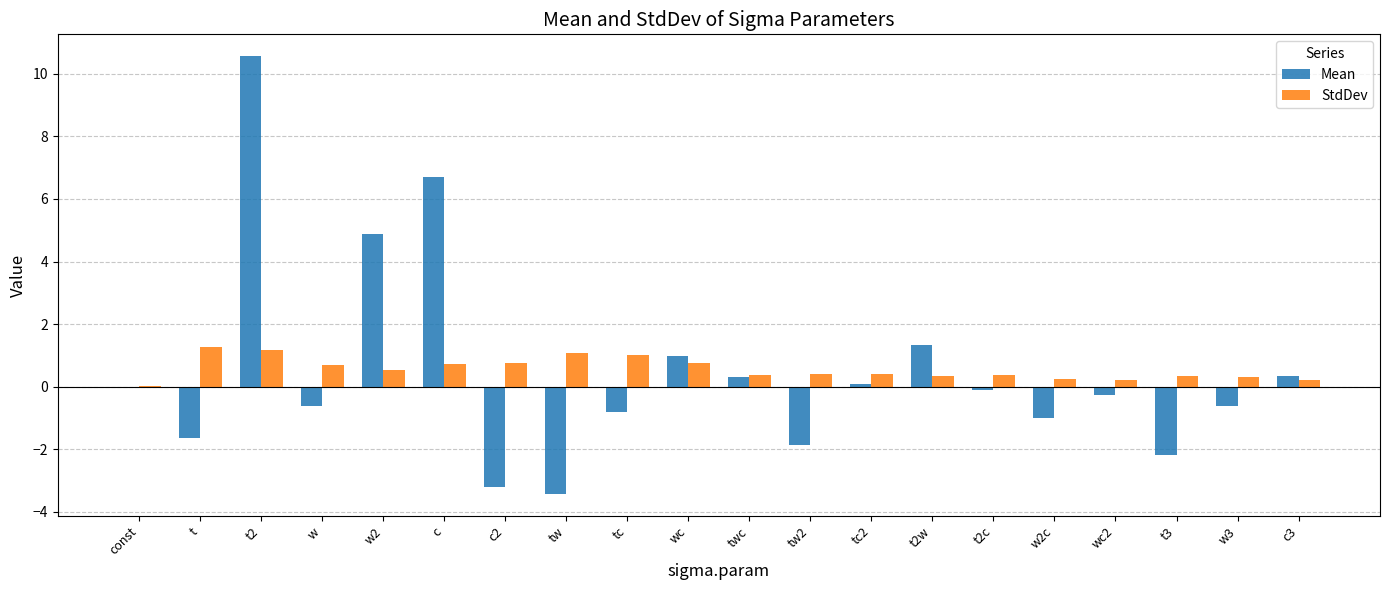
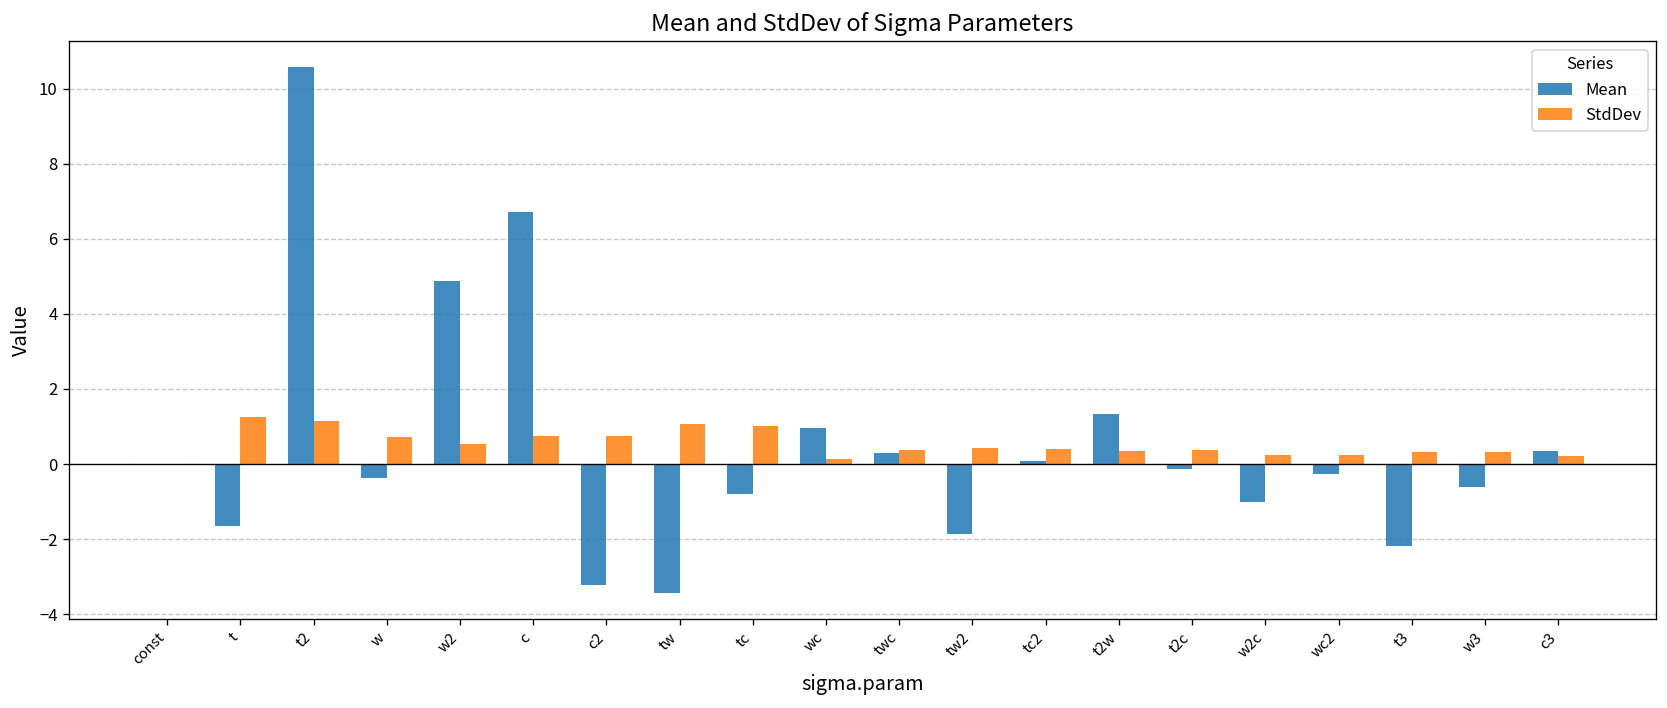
  {
    "Mean": {
      "t": -1.6,
      "t2": 10.6,
-     "w": -0.6,
+     "w": -0.4,
      "w2": 4.9,
      "c": 6.7,
      "c2": -3.2,
      "tw": -3.4,
      "tc": -0.8,
      "wc": 1.0,
      "twc": 0.3,
      "tw2": -1.9,
      "tc2": 0.1,
      "t2w": 1.3,
      "t2c": -0.1,
      "w2c": -1.0,
      "wc2": -0.3,
      "t3": -2.2,
      "w3": -0.6,
      "c3": 0.3
    },
    "StdDev": {
      "t": 1.3,
      "t2": 1.2,
      "w": 0.7,
      "w2": 0.5,
      "c": 0.7,
      "c2": 0.8,
      "tw": 1.1,
      "tc": 1.0,
-     "wc": 0.7,
+     "wc": 0.1,
      "twc": 0.4,
      "tw2": 0.4,
      "tc2": 0.4,
      "t2w": 0.4,
      "t2c": 0.4,
      "w2c": 0.2,
      "wc2": 0.2,
      "t3": 0.3,
      "w3": 0.3,
      "c3": 0.2
    }
  }
